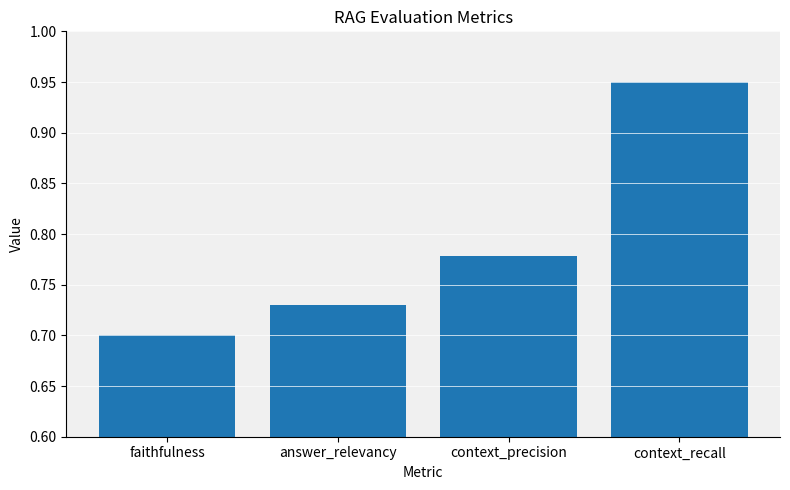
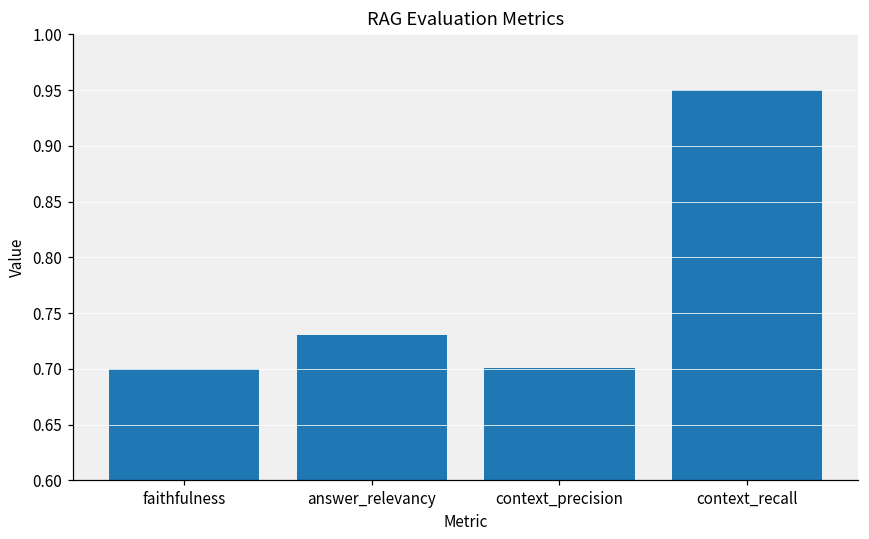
  {
    "faithfulness": 0.700,
    "answer_relevancy": 0.730,
-   "context_precision": 0.778,
+   "context_precision": 0.701,
    "context_recall": 0.950
  }
